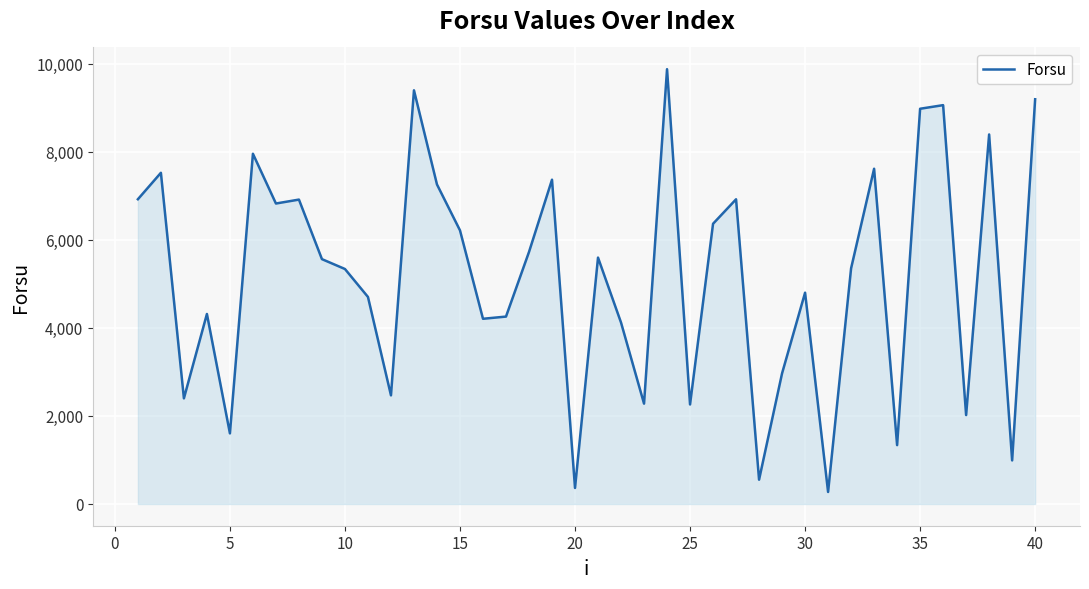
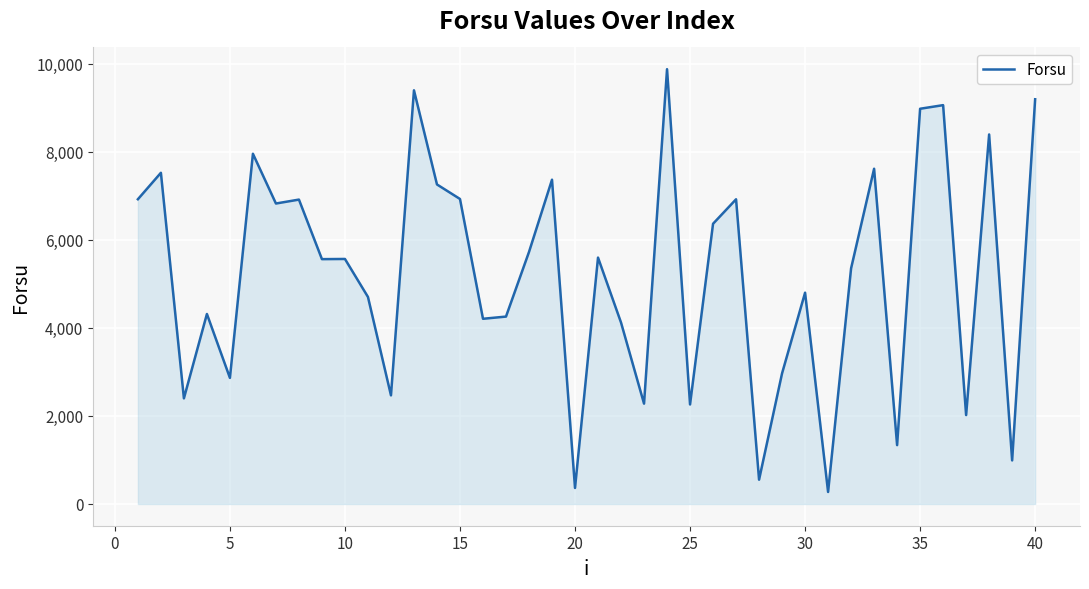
  {
-   "5": "1,600",
-   "10": "5,300",
-   "15": "6,200",
+   "5": "2,900",
+   "10": "5,600",
+   "15": "6,900",
    "20": "400",
    "25": "2,300",
    "30": "4,800",
    "35": "9,000",
    "40": "9,200"
  }
